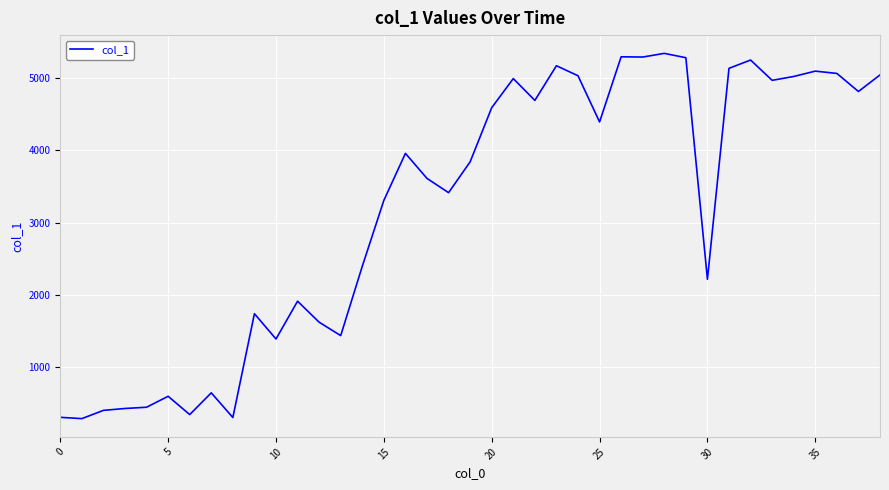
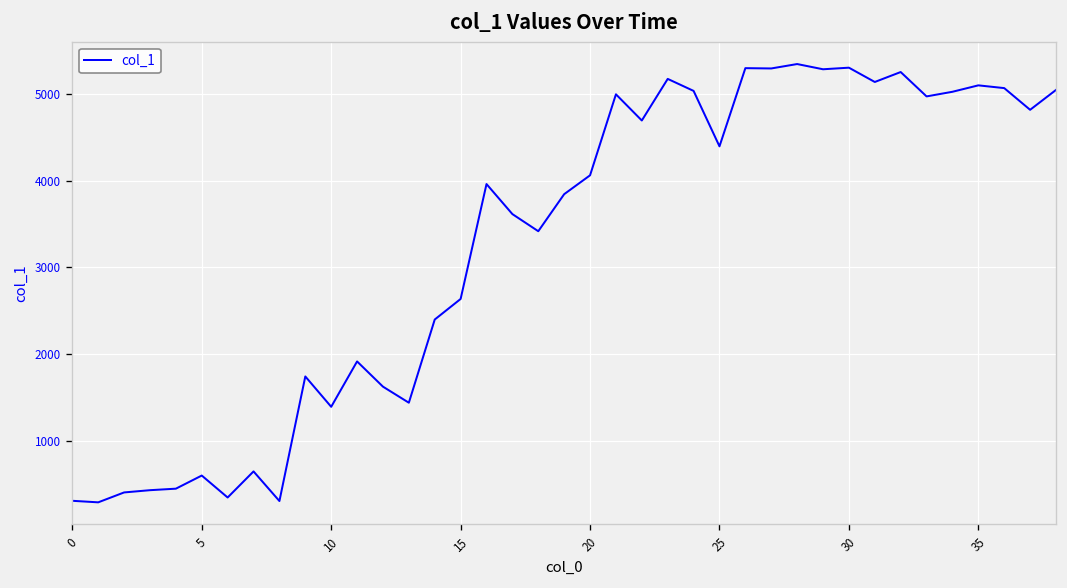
  {
    "0": 300,
    "5": 600,
    "10": 1400,
-   "15": 3300,
-   "20": 4600,
+   "15": 2600,
+   "20": 4100,
    "25": 4400,
-   "30": 2200,
+   "30": 5300,
    "35": 5100
  }
